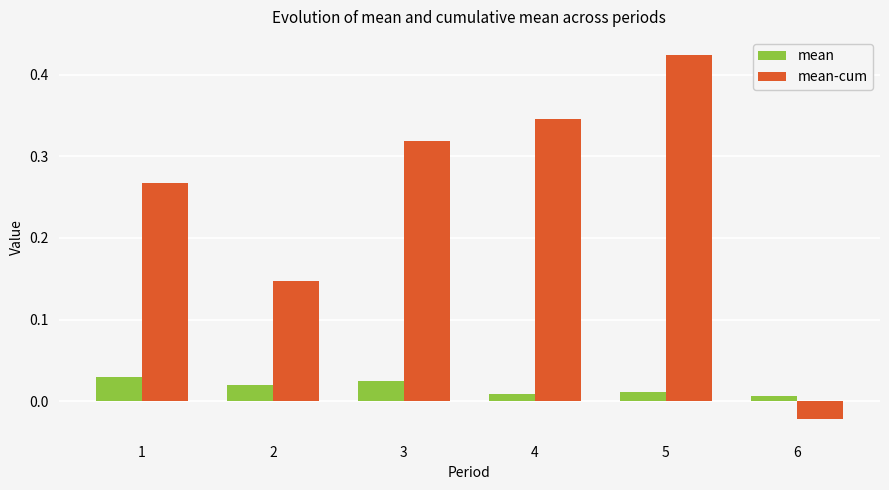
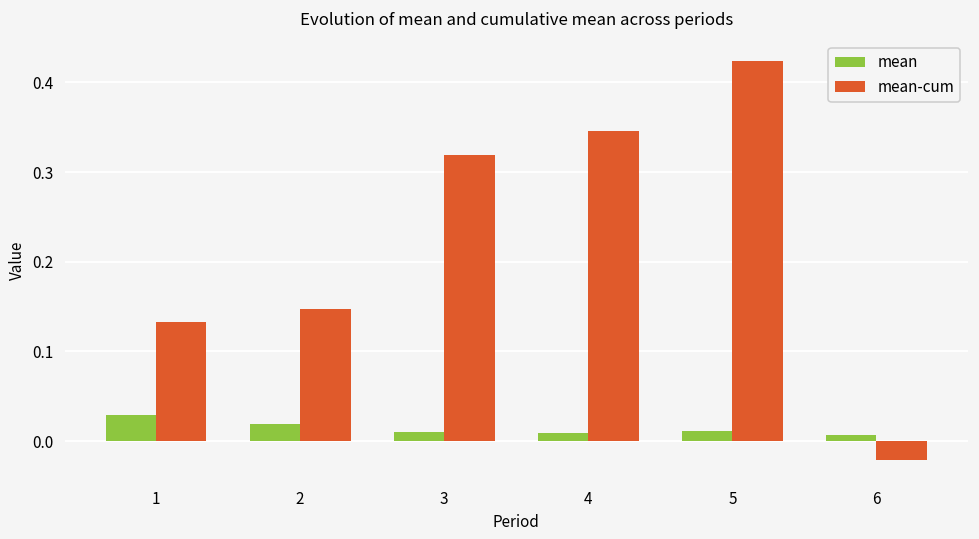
  {
    "mean": {
      "1": 0.03,
      "2": 0.02,
-     "3": 0.03,
+     "3": 0.01,
      "4": 0.01,
      "5": 0.01,
      "6": 0.01
    },
    "mean-cum": {
-     "1": 0.27,
+     "1": 0.13,
      "2": 0.15,
      "3": 0.32,
      "4": 0.35,
      "5": 0.42,
      "6": -0.02
    }
  }
